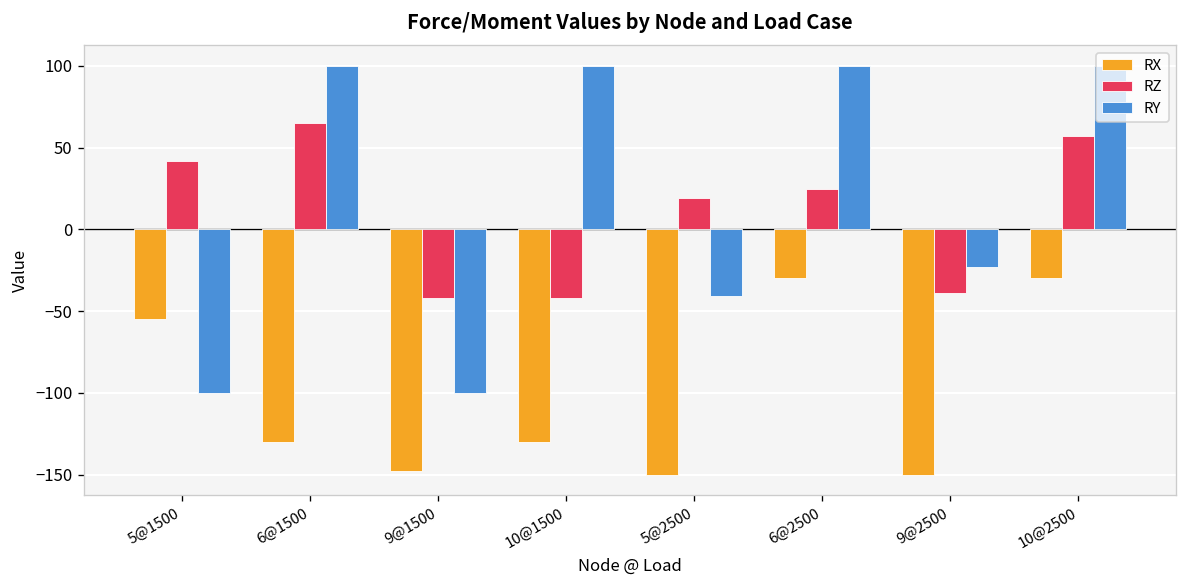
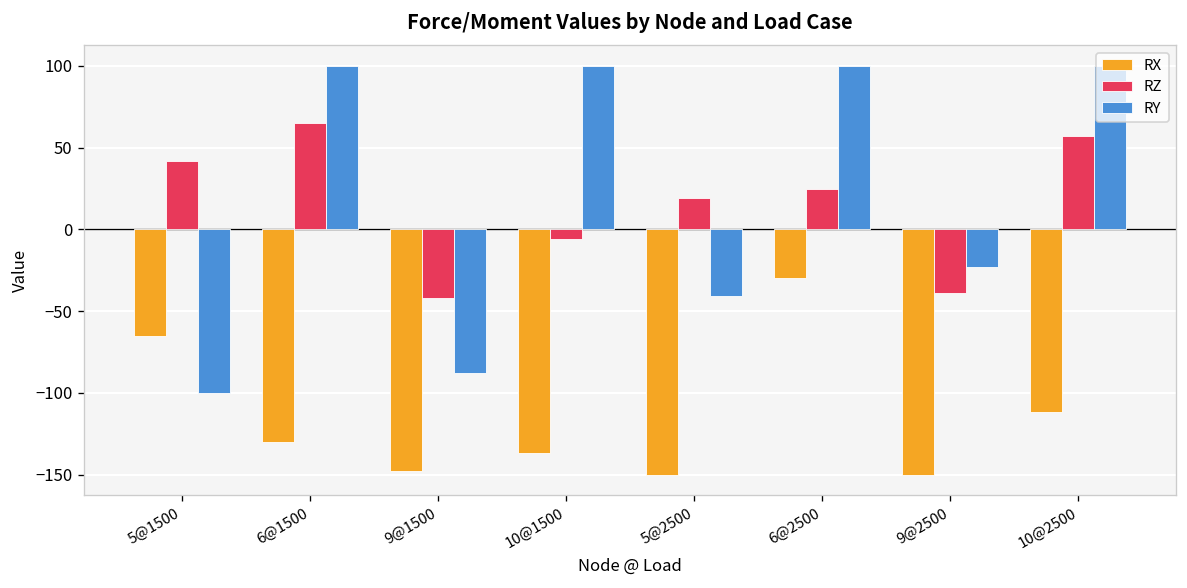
  {
    "RX": {
-     "5@1500": -55,
+     "5@1500": -65,
      "6@1500": -130,
      "9@1500": -148,
-     "10@1500": -130,
+     "10@1500": -137,
      "5@2500": -150,
      "6@2500": -30,
      "9@2500": -150,
-     "10@2500": -30
+     "10@2500": -112
    },
    "RZ": {
      "5@1500": 42,
      "6@1500": 65,
      "9@1500": -42,
-     "10@1500": -42,
+     "10@1500": -6,
      "5@2500": 19,
      "6@2500": 25,
      "9@2500": -39,
      "10@2500": 57
    },
    "RY": {
      "5@1500": -100,
      "6@1500": 100,
-     "9@1500": -100,
+     "9@1500": -88,
      "10@1500": 100,
      "5@2500": -41,
      "6@2500": 100,
      "9@2500": -23
    }
  }
